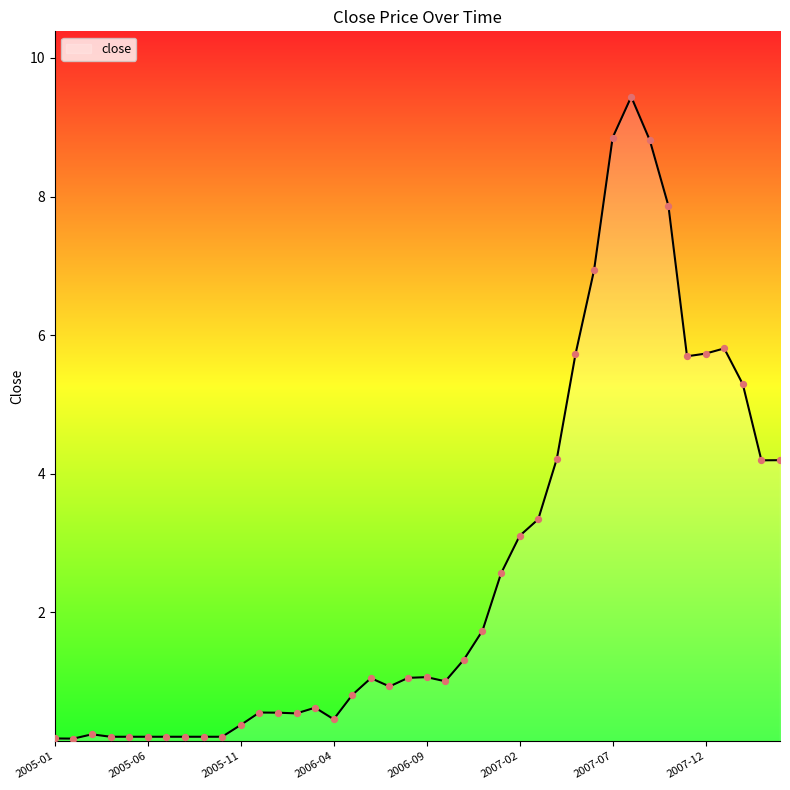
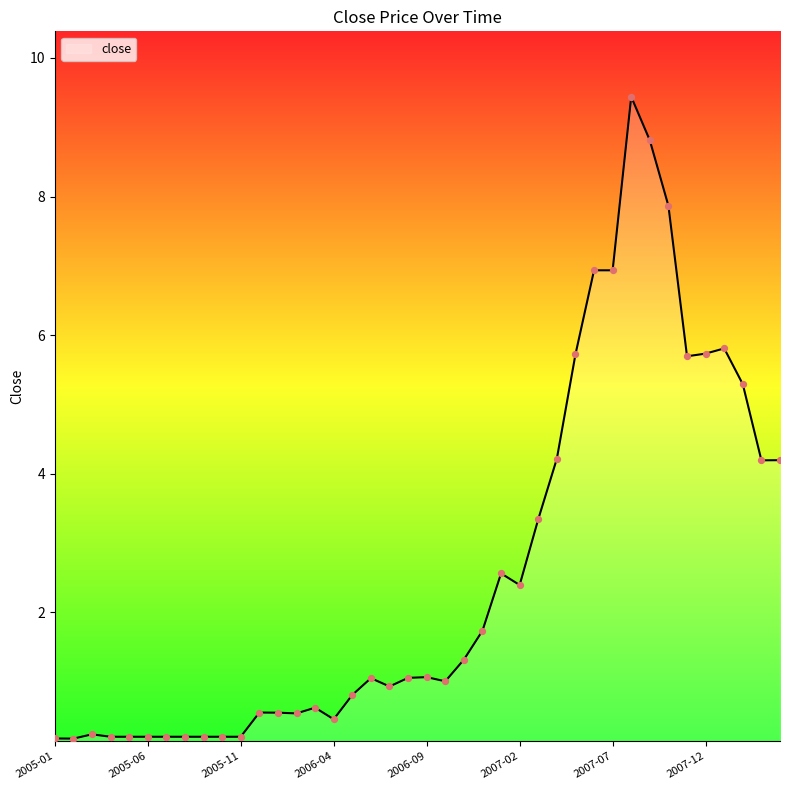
  {
    "2005-01": 0.2,
    "2005-06": 0.2,
-   "2005-11": 0.4,
+   "2005-11": 0.2,
    "2006-04": 0.5,
    "2006-09": 1.1,
-   "2007-02": 3.1,
-   "2007-07": 8.9,
+   "2007-02": 2.4,
+   "2007-07": 6.9,
    "2007-12": 5.7
  }
